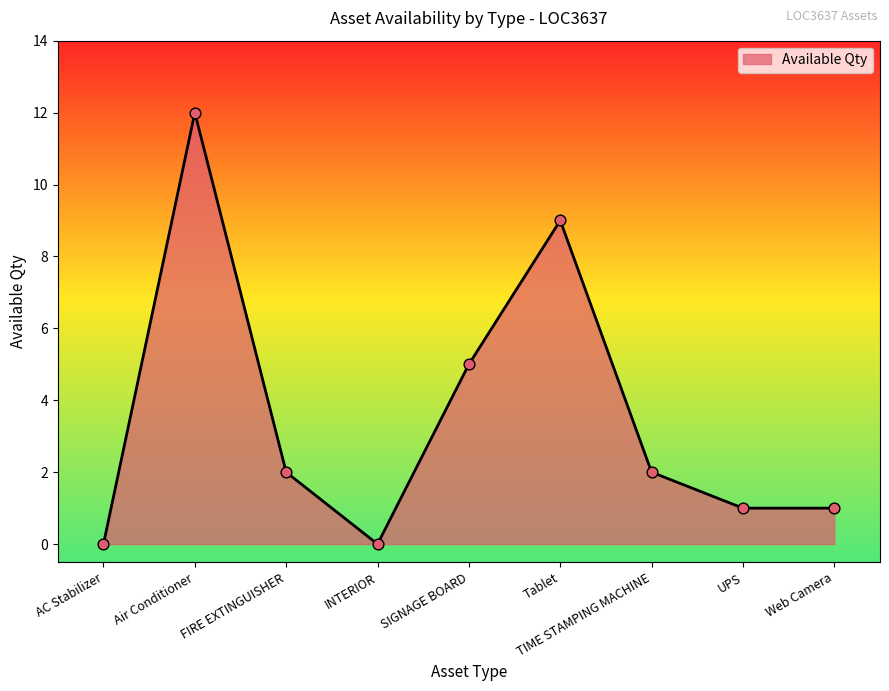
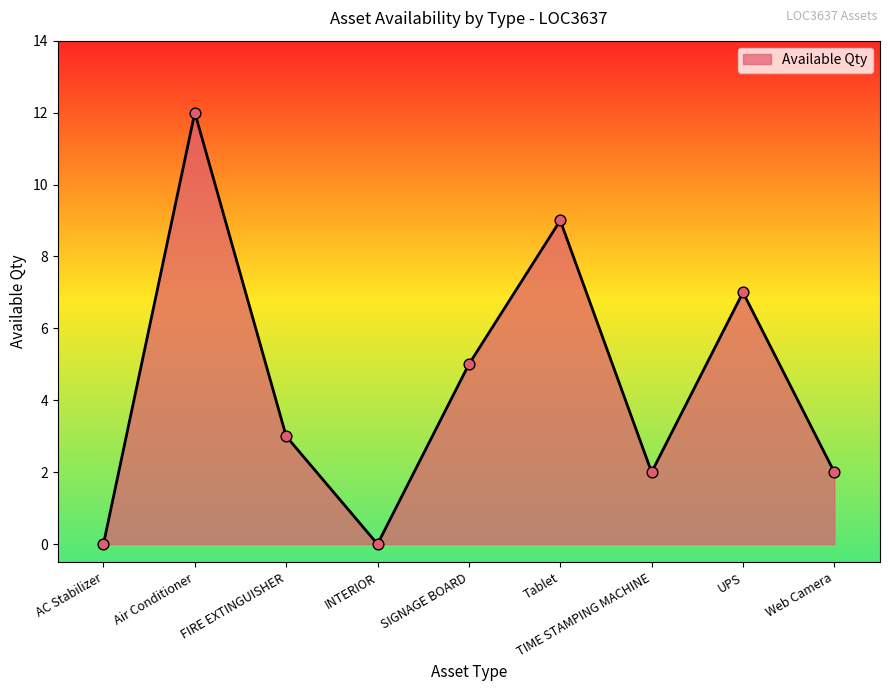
  {
    "AC Stabilizer": 0,
    "Air Conditioner": 12,
-   "FIRE EXTINGUISHER": 2,
+   "FIRE EXTINGUISHER": 3,
    "INTERIOR": 0,
    "SIGNAGE BOARD": 5,
    "Tablet": 9,
    "TIME STAMPING MACHINE": 2,
-   "UPS": 1,
-   "Web Camera": 1
+   "UPS": 7,
+   "Web Camera": 2
  }
